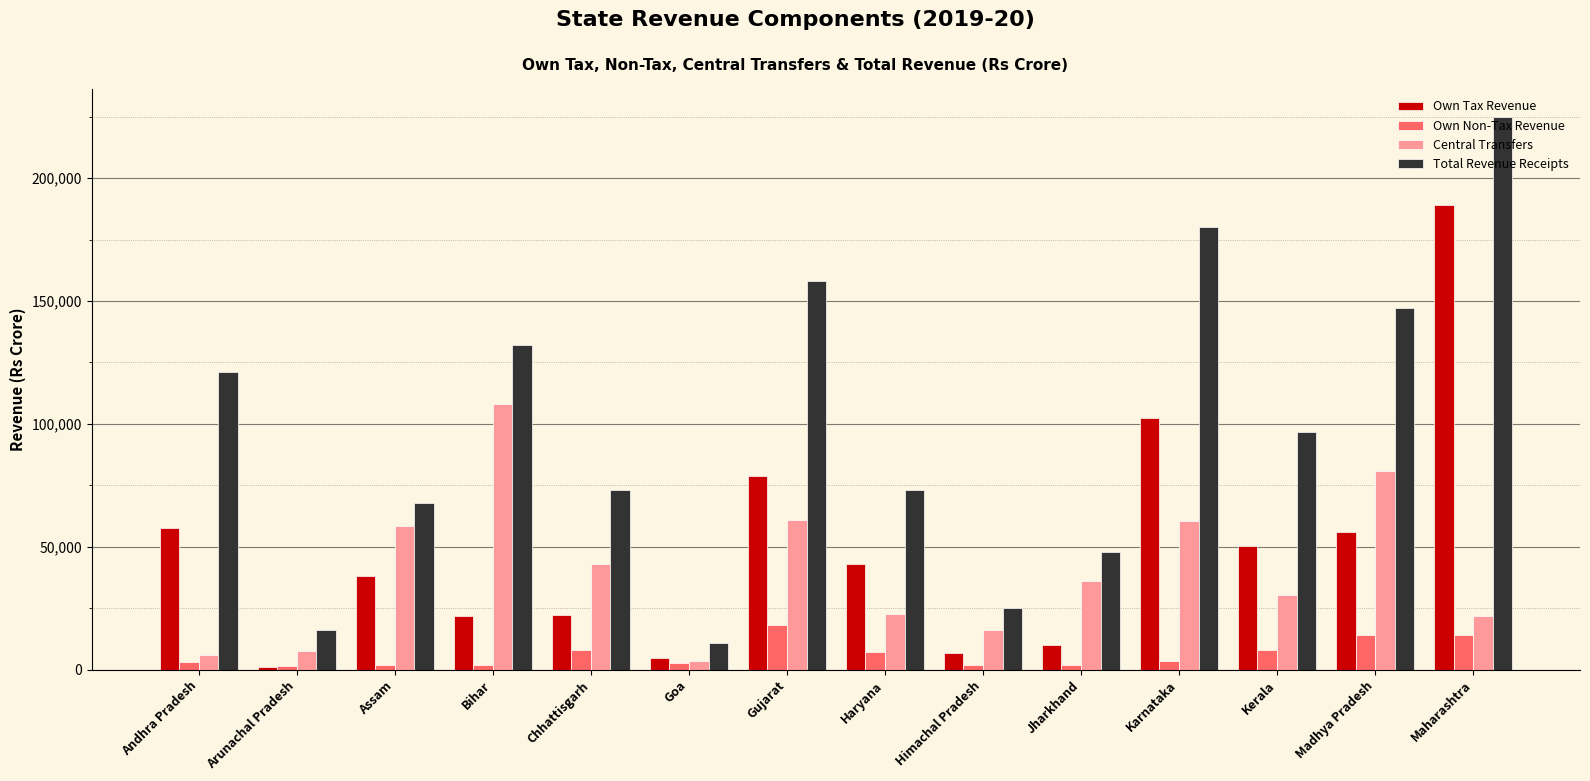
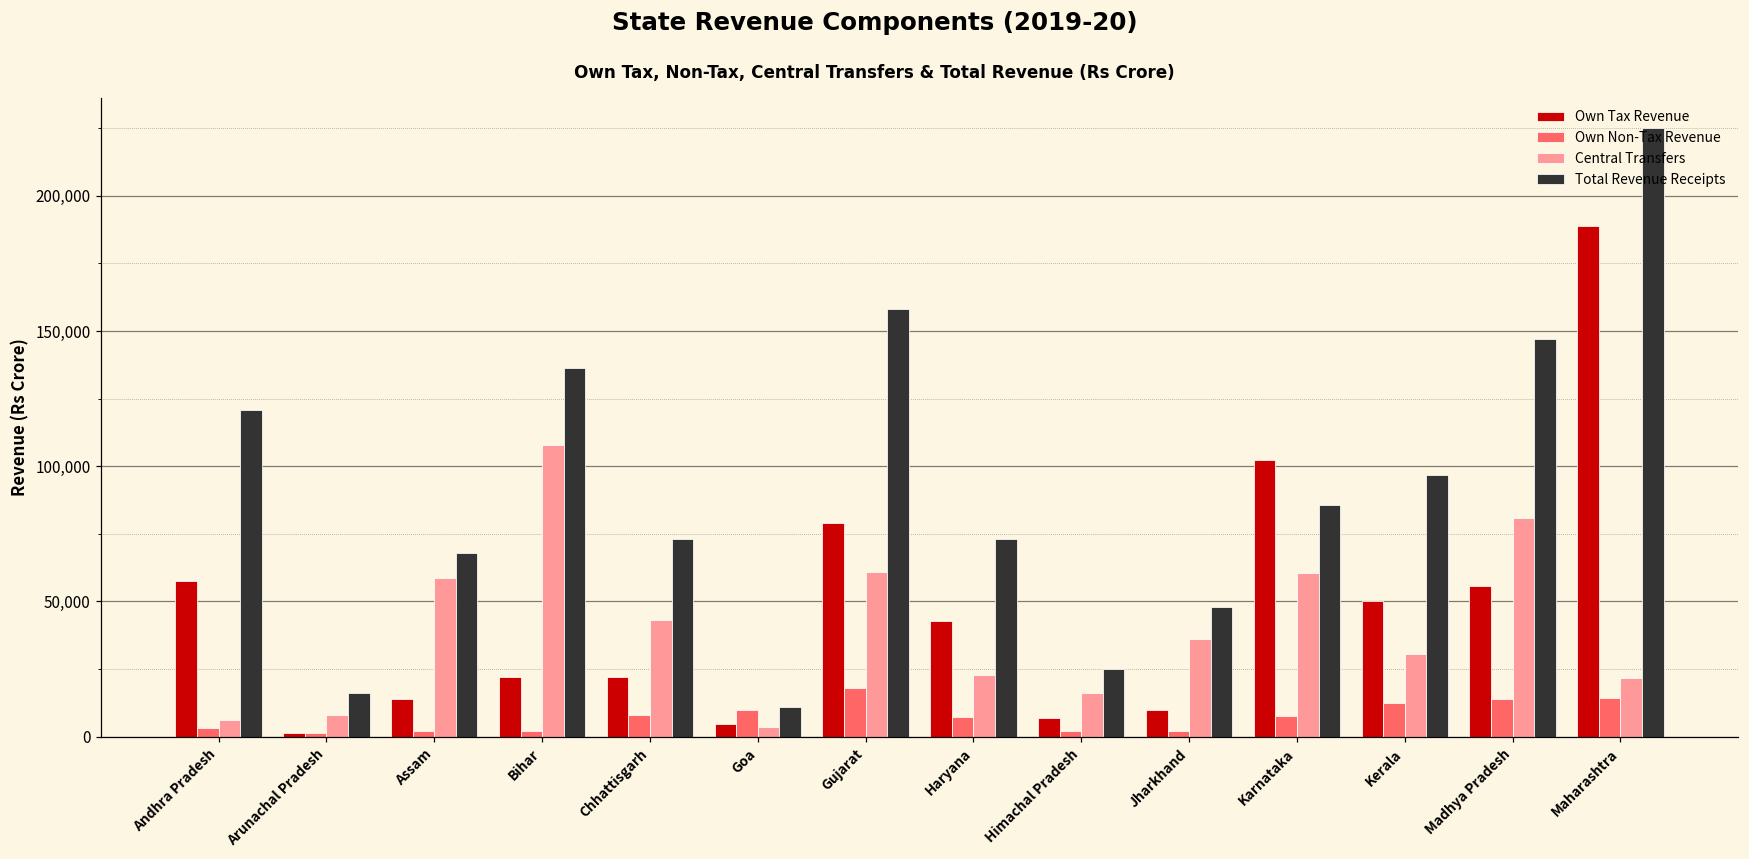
  {
    "Own Tax Revenue": {
      "Andhra Pradesh": "58,000",
      "Arunachal Pradesh": "1,000",
-     "Assam": "38,000",
+     "Assam": "14,000",
      "Bihar": "22,000",
      "Chhattisgarh": "22,000",
      "Goa": "5,000",
      "Gujarat": "79,000",
      "Haryana": "43,000",
      "Himachal Pradesh": "7,000",
      "Jharkhand": "10,000",
      "Karnataka": "102,000",
      "Kerala": "50,000",
      "Madhya Pradesh": "56,000",
      "Maharashtra": "189,000"
    },
    "Own Non-Tax Revenue": {
      "Andhra Pradesh": "3,000",
      "Arunachal Pradesh": "2,000",
      "Assam": "2,000",
      "Bihar": "2,000",
      "Chhattisgarh": "8,000",
-     "Goa": "3,000",
+     "Goa": "10,000",
      "Gujarat": "18,000",
      "Haryana": "7,000",
      "Himachal Pradesh": "2,000",
      "Jharkhand": "2,000",
-     "Karnataka": "3,000",
-     "Kerala": "8,000",
+     "Karnataka": "8,000",
+     "Kerala": "12,000",
      "Madhya Pradesh": "14,000",
      "Maharashtra": "14,000"
    },
    "Central Transfers": {
      "Andhra Pradesh": "6,000",
      "Arunachal Pradesh": "8,000",
      "Assam": "59,000",
      "Bihar": "108,000",
      "Chhattisgarh": "43,000",
      "Goa": "4,000",
      "Gujarat": "61,000",
      "Haryana": "23,000",
      "Himachal Pradesh": "16,000",
      "Jharkhand": "36,000",
      "Karnataka": "61,000",
      "Kerala": "30,000",
      "Madhya Pradesh": "81,000",
      "Maharashtra": "22,000"
    },
    "Total Revenue Receipts": {
      "Andhra Pradesh": "121,000",
      "Arunachal Pradesh": "16,000",
      "Assam": "68,000",
-     "Bihar": "132,000",
+     "Bihar": "136,000",
      "Chhattisgarh": "73,000",
      "Goa": "11,000",
      "Gujarat": "158,000",
      "Haryana": "73,000",
      "Himachal Pradesh": "25,000",
      "Jharkhand": "48,000",
-     "Karnataka": "180,000",
+     "Karnataka": "86,000",
      "Kerala": "97,000",
      "Madhya Pradesh": "147,000",
      "Maharashtra": "225,000"
    }
  }
